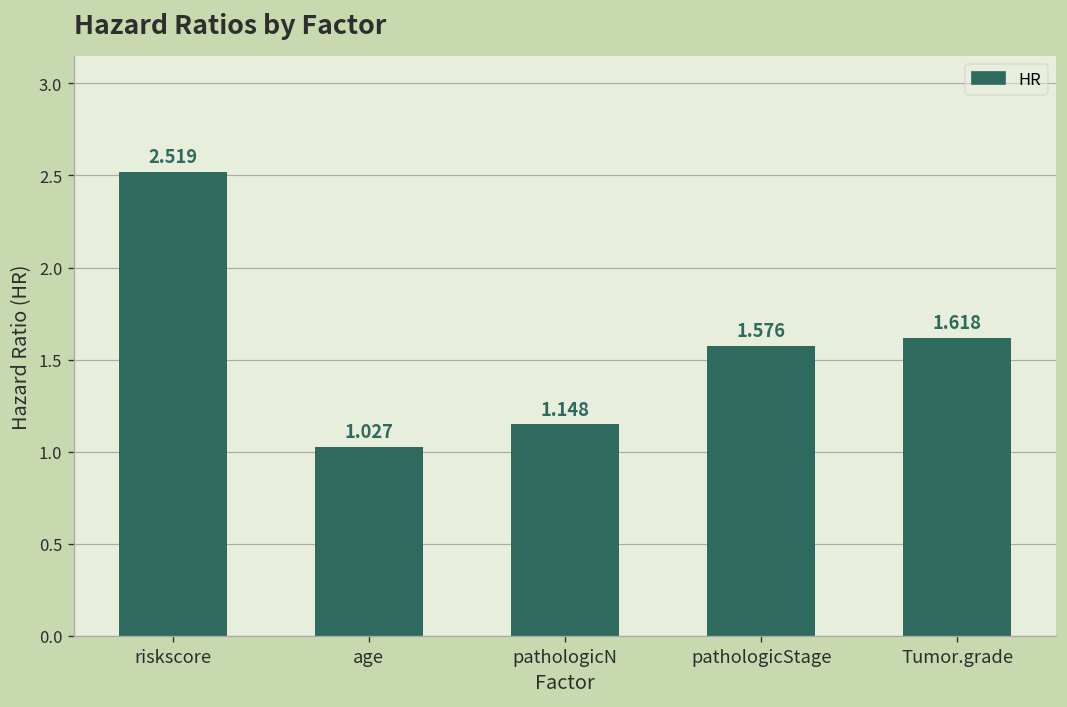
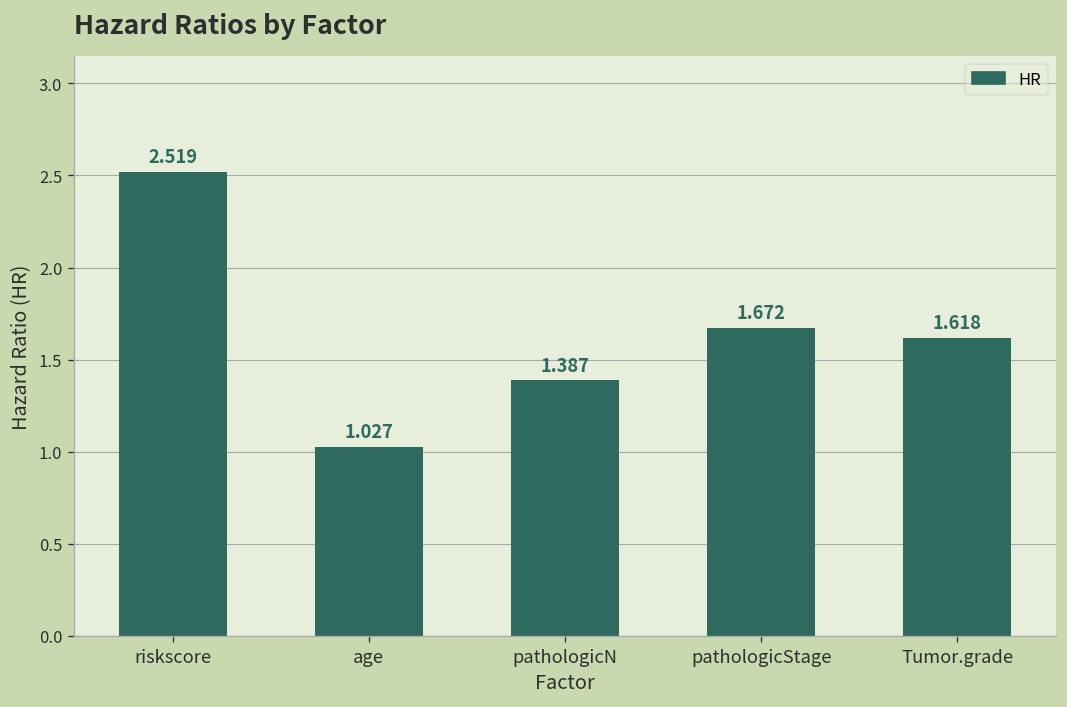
  {
    "riskscore": 2.519,
    "age": 1.027,
-   "pathologicN": 1.148,
-   "pathologicStage": 1.576,
+   "pathologicN": 1.387,
+   "pathologicStage": 1.672,
    "Tumor.grade": 1.618
  }
